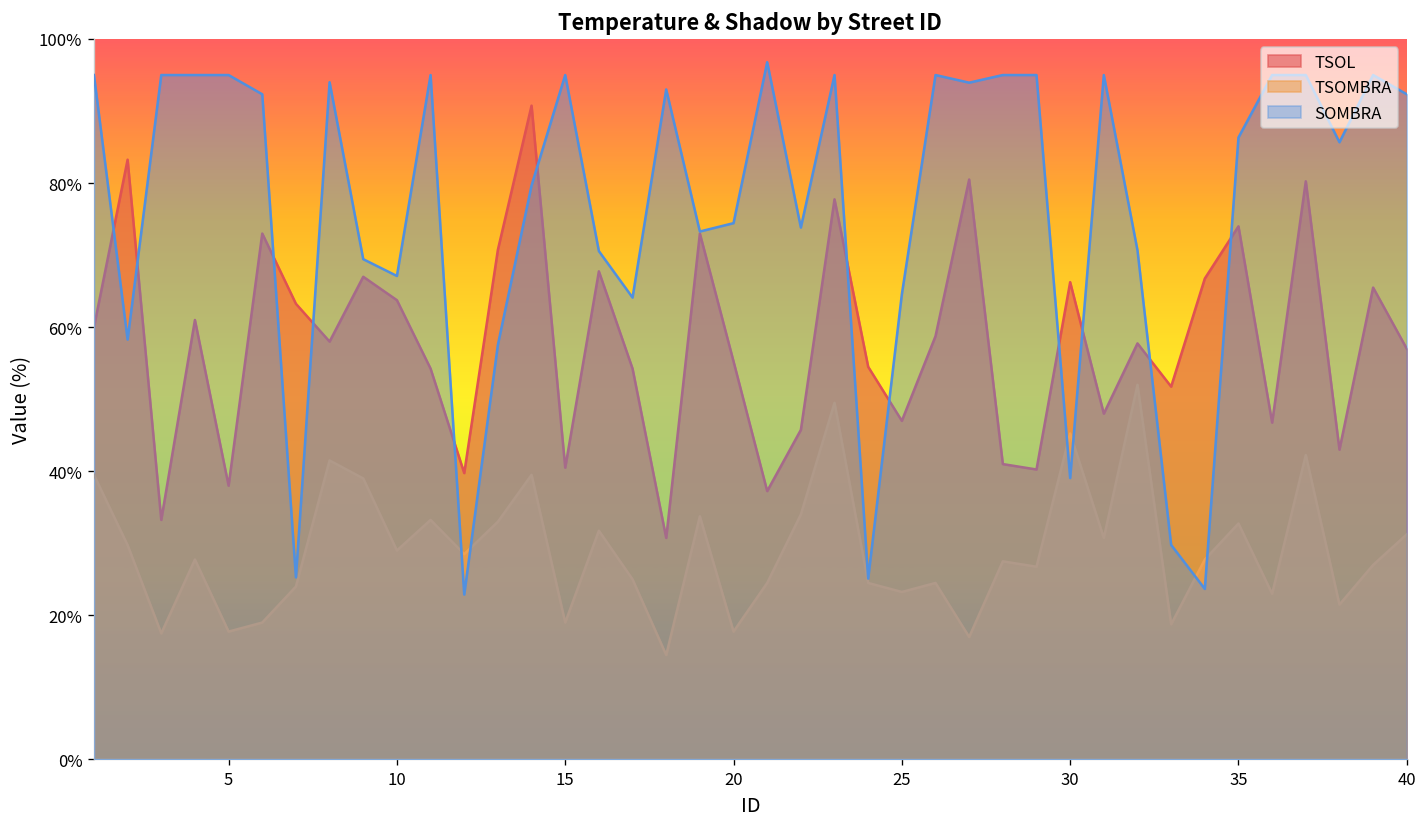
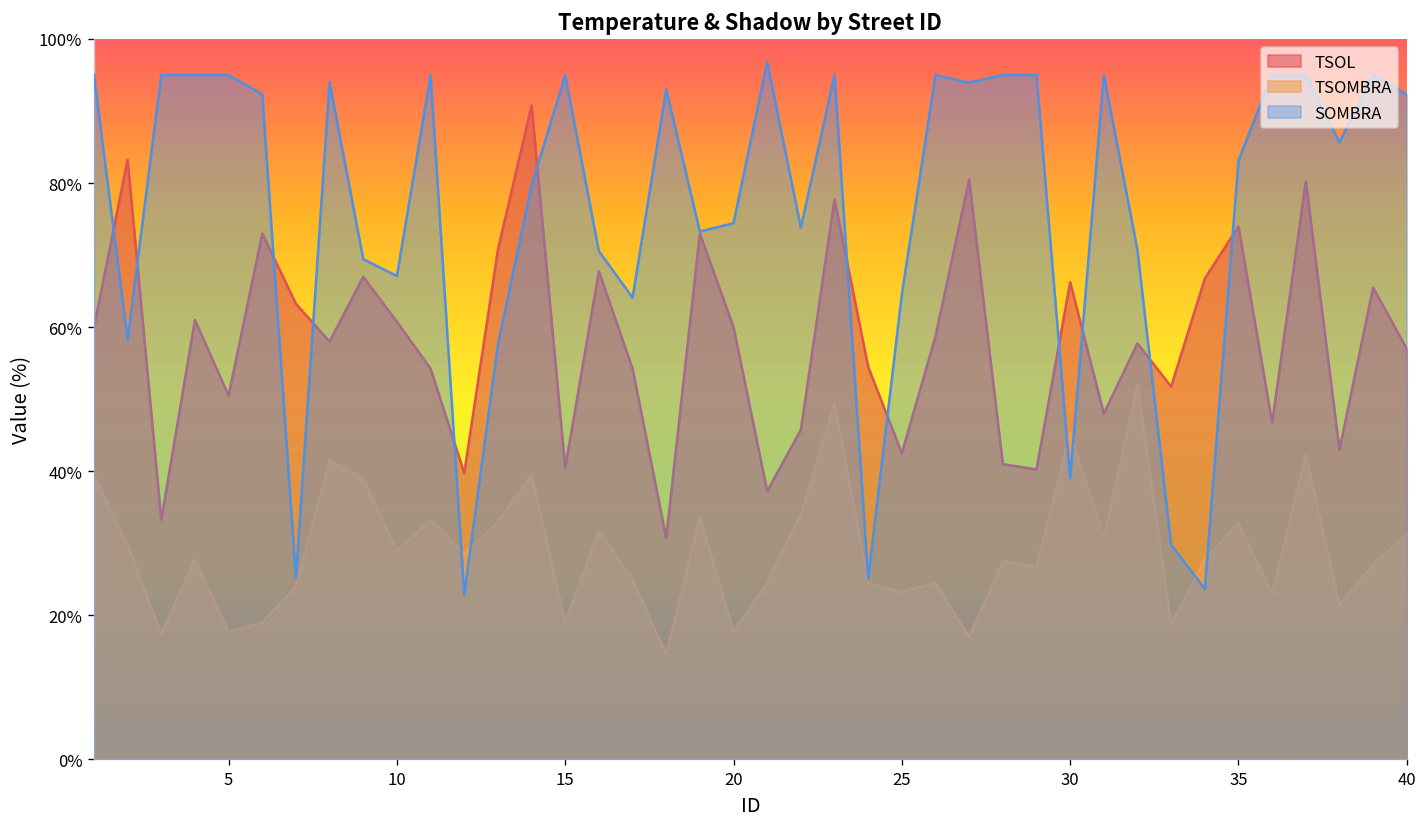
  {
    "TSOL": {
-     "5": "38%",
-     "10": "64%",
+     "5": "51%",
+     "10": "61%",
      "15": "41%",
-     "20": "55%",
-     "25": "47%",
+     "20": "60%",
+     "25": "43%",
      "30": "66%",
      "35": "74%",
      "40": "57%"
    },
    "TSOMBRA": {
      "5": "18%",
      "10": "29%",
      "15": "19%",
      "20": "18%",
      "25": "23%",
      "30": "45%",
      "35": "33%",
      "40": "31%"
    },
    "SOMBRA": {
      "5": "95%",
      "10": "67%",
      "15": "95%",
      "20": "74%",
      "25": "65%",
      "30": "39%",
-     "35": "86%",
+     "35": "83%",
      "40": "92%"
    }
  }
